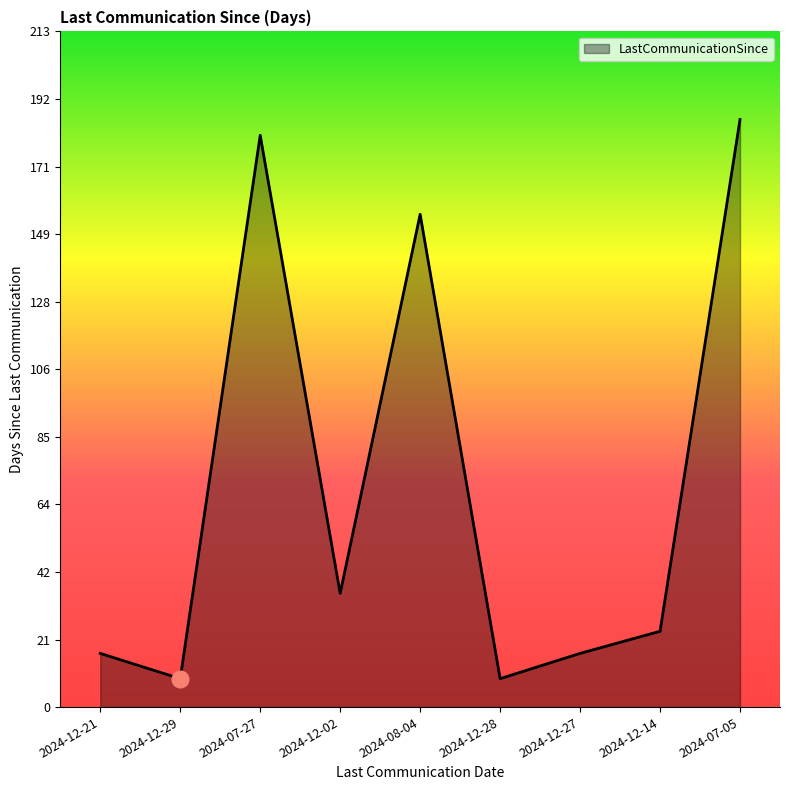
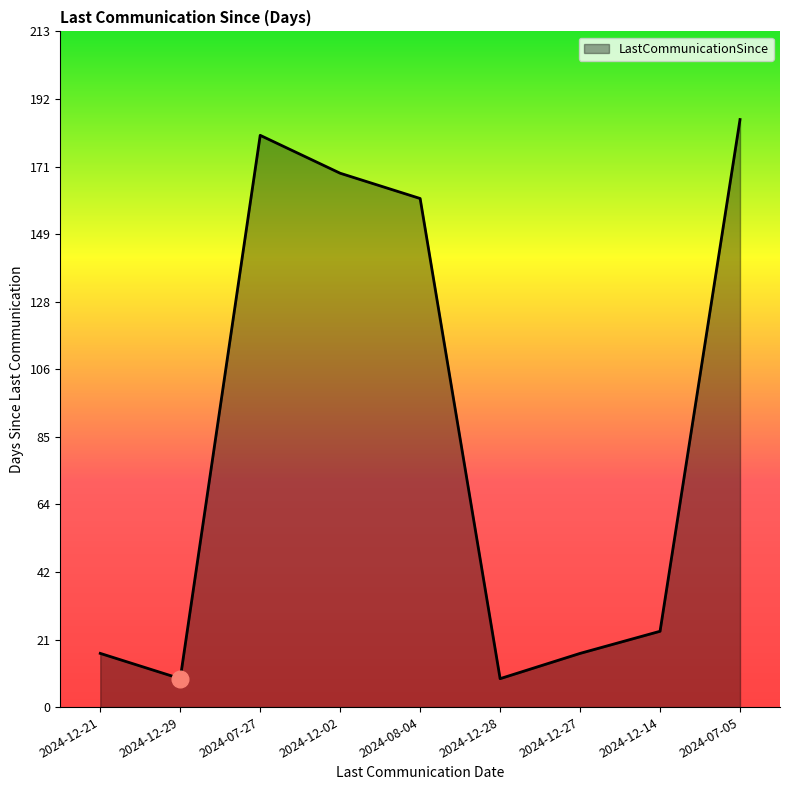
  {
    "LastCommunicationSince": {
      "2024-12-21": 17,
      "2024-07-27": 181,
-     "2024-12-02": 36,
-     "2024-08-04": 156,
+     "2024-12-02": 169,
+     "2024-08-04": 161,
      "2024-12-28": 9,
      "2024-12-27": 17,
      "2024-12-14": 24,
      "2024-07-05": 186
    }
  }
